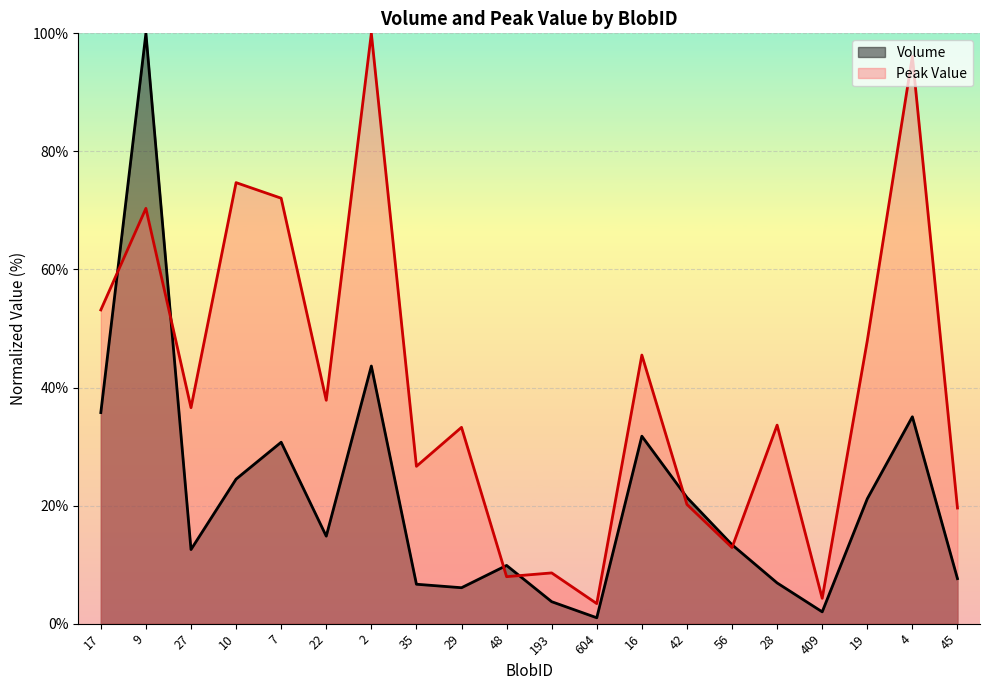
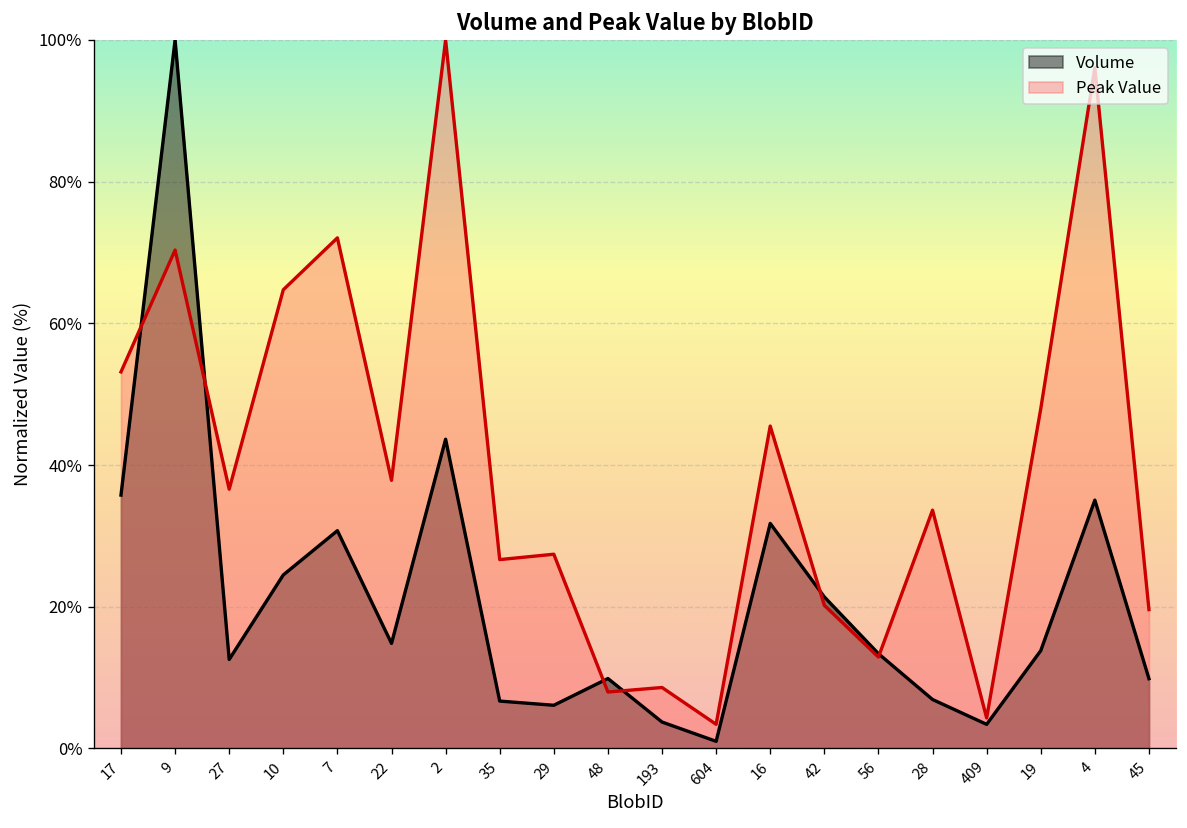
  {
    "Volume": {
      "17": "36%",
      "9": "100%",
      "27": "13%",
      "10": "24%",
      "7": "31%",
      "22": "15%",
      "2": "44%",
      "35": "7%",
      "29": "6%",
      "48": "10%",
      "193": "4%",
      "604": "1%",
      "16": "32%",
      "42": "21%",
      "56": "13%",
      "28": "7%",
-     "409": "2%",
-     "19": "21%",
+     "409": "3%",
+     "19": "14%",
      "4": "35%",
-     "45": "8%"
+     "45": "10%"
    },
    "Peak Value": {
      "17": "53%",
      "9": "70%",
      "27": "37%",
-     "10": "75%",
+     "10": "65%",
      "7": "72%",
      "22": "38%",
      "2": "100%",
      "35": "27%",
-     "29": "33%",
+     "29": "27%",
      "48": "8%",
      "193": "9%",
      "604": "3%",
      "16": "46%",
      "42": "20%",
      "56": "13%",
      "28": "34%",
      "409": "4%",
      "19": "48%",
      "45": "20%"
    }
  }
